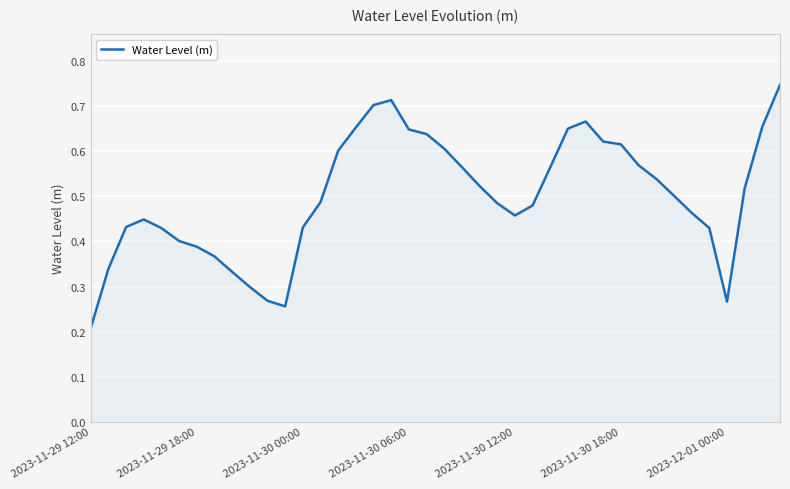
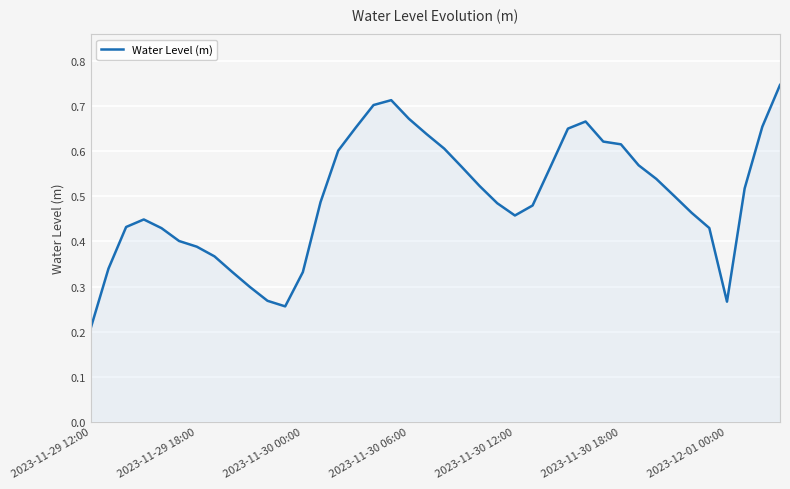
  {
    "2023-11-29 12:00": 0.21,
    "2023-11-29 18:00": 0.39,
-   "2023-11-30 00:00": 0.43,
-   "2023-11-30 06:00": 0.65,
+   "2023-11-30 00:00": 0.33,
+   "2023-11-30 06:00": 0.67,
    "2023-11-30 12:00": 0.46,
    "2023-11-30 18:00": 0.62,
    "2023-12-01 00:00": 0.27
  }
